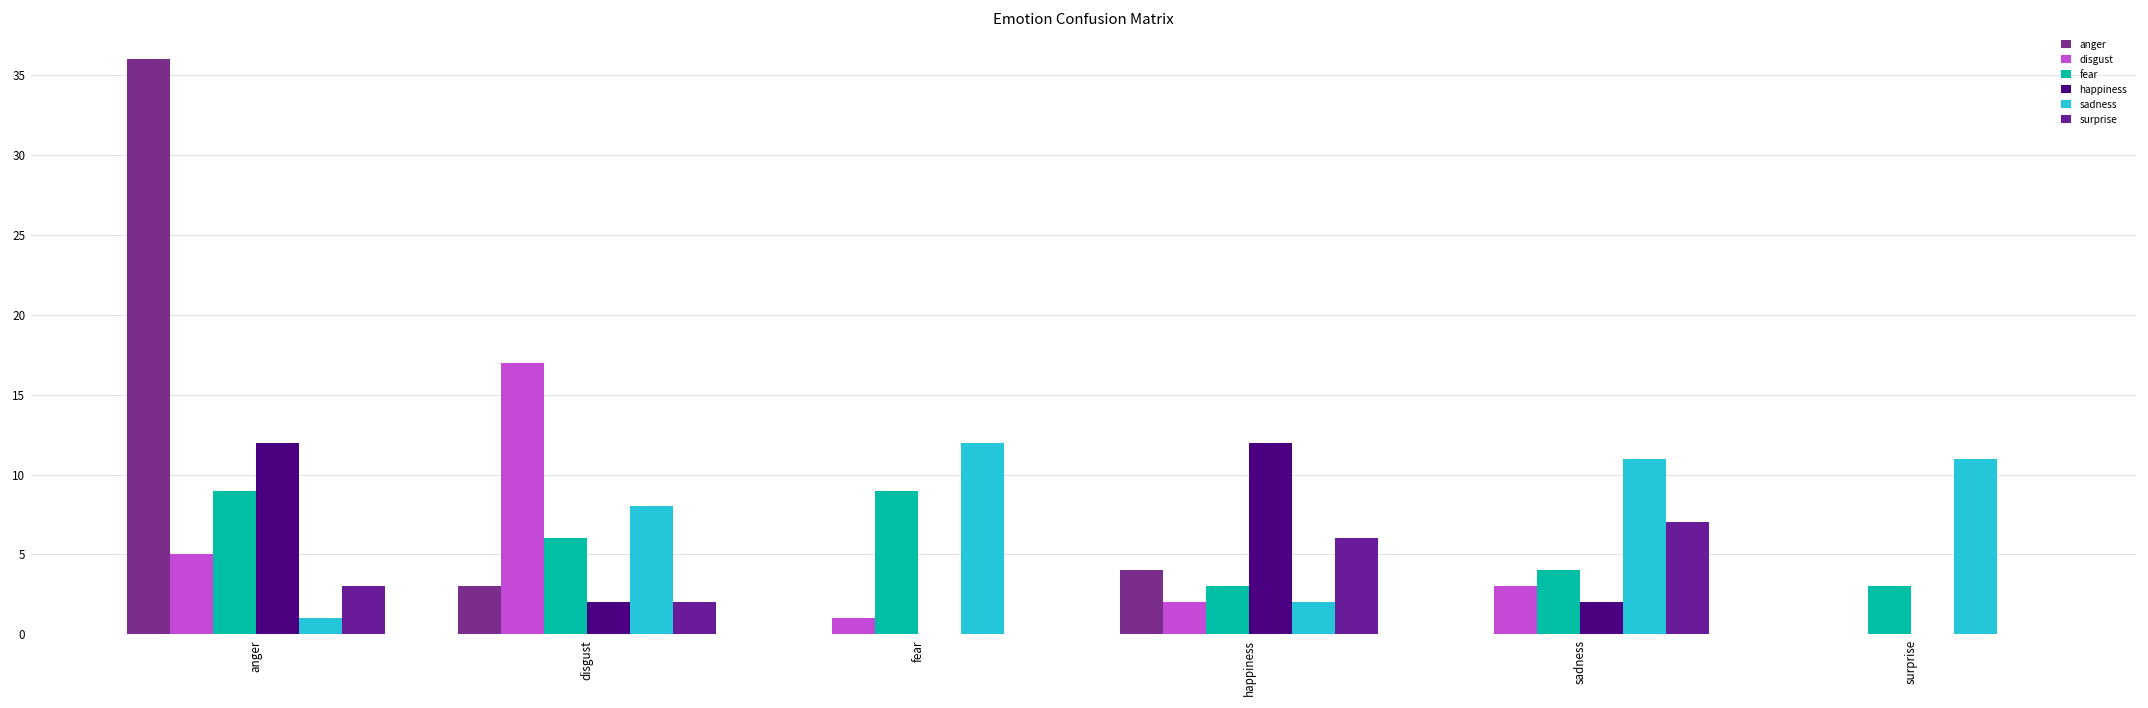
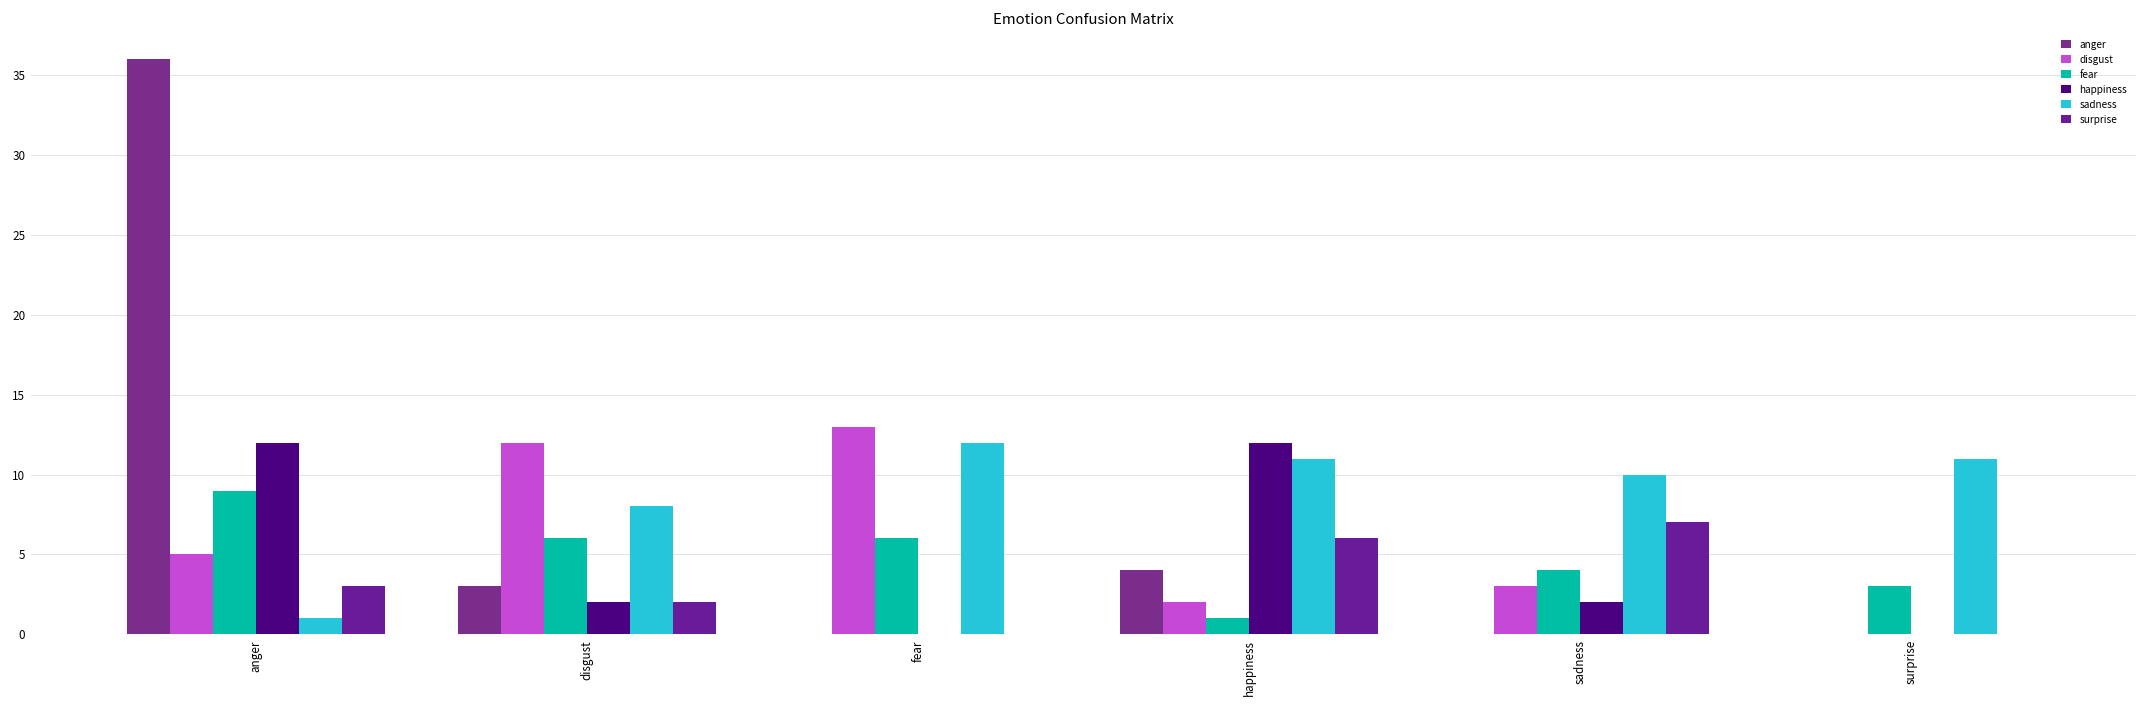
  {
    "disgust": {
      "anger": 5,
-     "disgust": 17,
-     "fear": 1,
+     "disgust": 12,
+     "fear": 13,
      "happiness": 2,
      "sadness": 3,
      "surprise": 0
    },
    "fear": {
      "anger": 9,
      "disgust": 6,
-     "fear": 9,
-     "happiness": 3,
+     "fear": 6,
+     "happiness": 1,
      "sadness": 4,
      "surprise": 3
    },
    "sadness": {
      "anger": 1,
      "disgust": 8,
      "fear": 12,
-     "happiness": 2,
-     "sadness": 11,
+     "happiness": 11,
+     "sadness": 10,
      "surprise": 11
    }
  }
